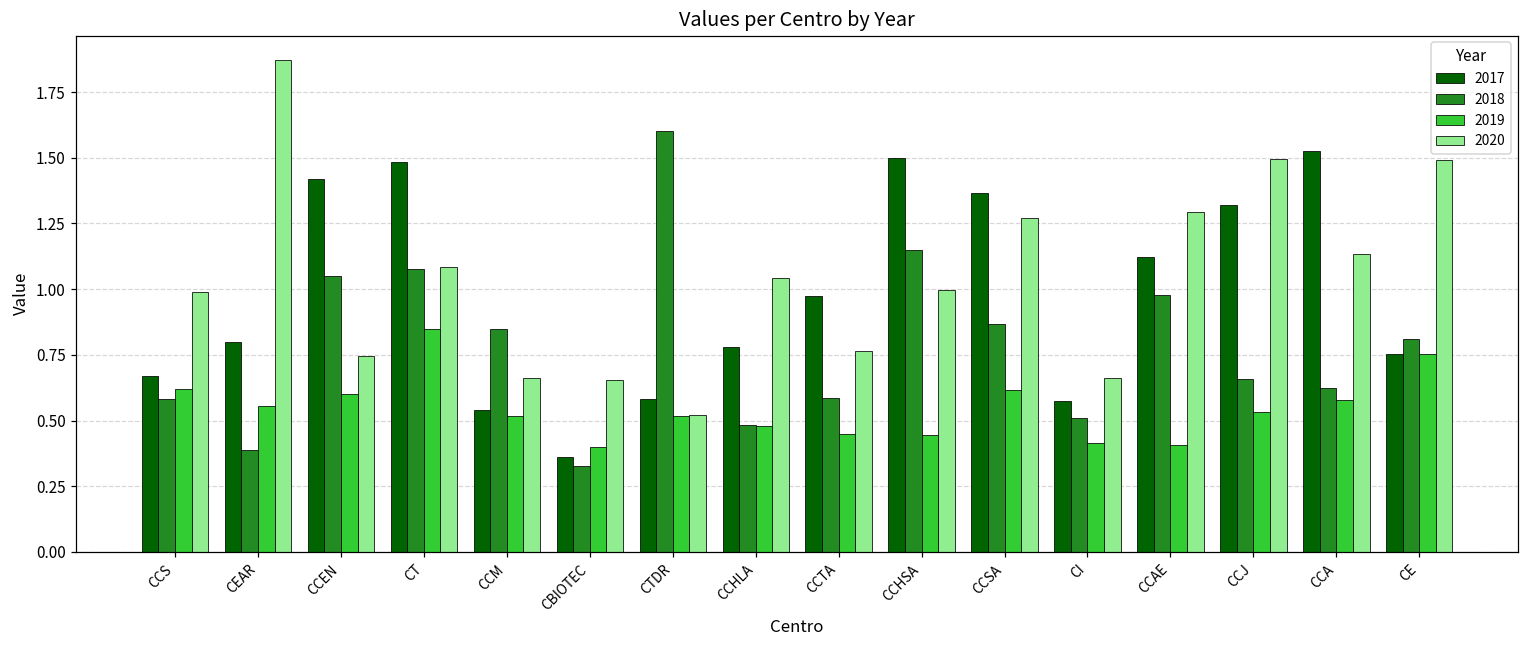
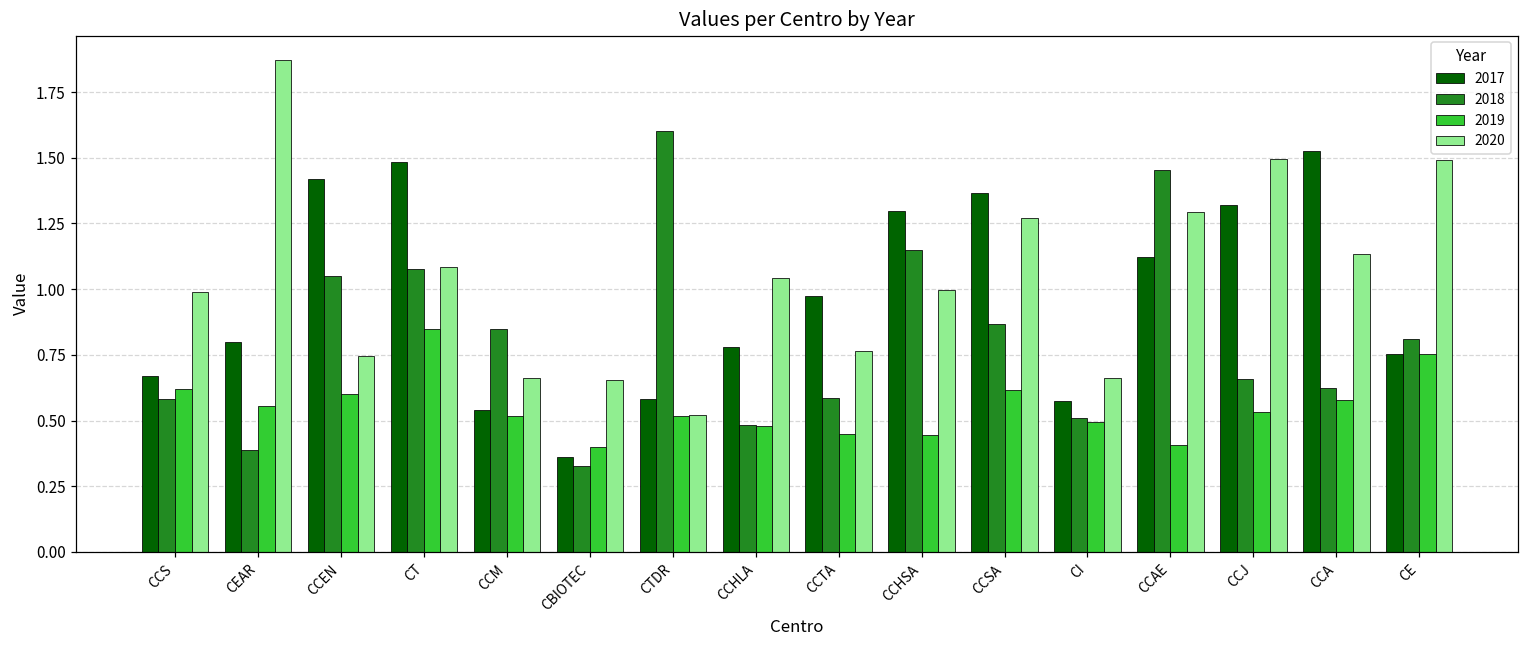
  {
    "2017": {
      "CCS": 0.67,
      "CEAR": 0.80,
      "CCEN": 1.42,
      "CT": 1.48,
      "CCM": 0.54,
      "CBIOTEC": 0.36,
      "CTDR": 0.58,
      "CCHLA": 0.78,
      "CCTA": 0.97,
-     "CCHSA": 1.50,
+     "CCHSA": 1.30,
      "CCSA": 1.36,
      "CI": 0.58,
      "CCAE": 1.12,
      "CCJ": 1.32,
      "CCA": 1.53,
      "CE": 0.75
    },
    "2018": {
      "CCS": 0.58,
      "CEAR": 0.39,
      "CCEN": 1.05,
      "CT": 1.08,
      "CCM": 0.85,
      "CBIOTEC": 0.33,
      "CTDR": 1.60,
      "CCHLA": 0.48,
      "CCTA": 0.59,
      "CCHSA": 1.15,
      "CCSA": 0.87,
      "CI": 0.51,
-     "CCAE": 0.98,
+     "CCAE": 1.45,
      "CCJ": 0.66,
      "CCA": 0.62,
      "CE": 0.81
    },
    "2019": {
      "CCS": 0.62,
      "CEAR": 0.56,
      "CCEN": 0.60,
      "CT": 0.85,
      "CCM": 0.52,
      "CBIOTEC": 0.40,
      "CTDR": 0.52,
      "CCHLA": 0.48,
      "CCTA": 0.45,
      "CCHSA": 0.44,
      "CCSA": 0.61,
-     "CI": 0.41,
+     "CI": 0.49,
      "CCAE": 0.41,
      "CCJ": 0.53,
      "CCA": 0.58,
      "CE": 0.75
    },
    "2020": {
      "CCS": 0.99,
      "CEAR": 1.87,
      "CCEN": 0.75,
      "CT": 1.08,
      "CCM": 0.66,
      "CBIOTEC": 0.65,
      "CTDR": 0.52,
      "CCHLA": 1.04,
      "CCTA": 0.76,
      "CCHSA": 1.00,
      "CCSA": 1.27,
      "CI": 0.66,
      "CCAE": 1.30,
      "CCJ": 1.50,
      "CCA": 1.13,
      "CE": 1.49
    }
  }
